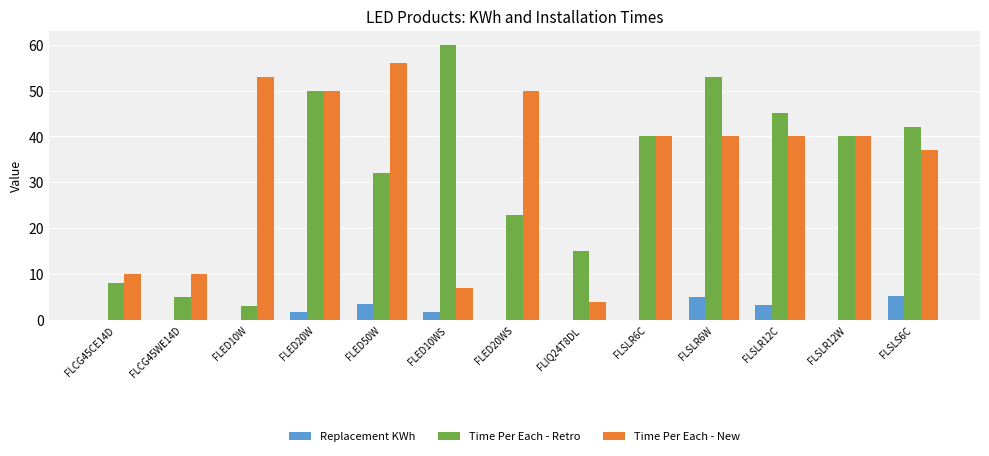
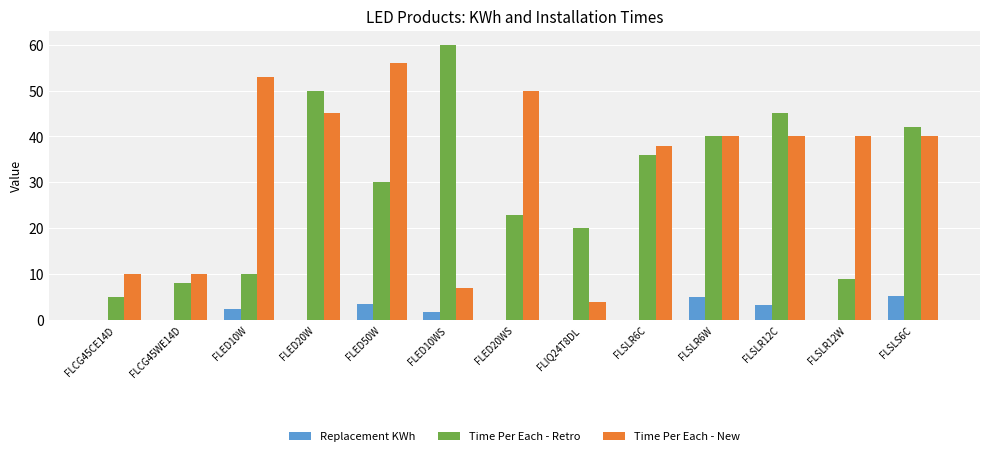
  {
    "Replacement KWh": {
-     "FLED10W": 0,
-     "FLED20W": 2,
+     "FLED10W": 2,
+     "FLED20W": 0,
      "FLED50W": 4,
      "FLED10WS": 2,
      "FLSLR6W": 5,
      "FLSLR12C": 3,
      "FLSLS6C": 5
    },
    "Time Per Each - Retro": {
-     "FLCG45CE14D": 8,
-     "FLCG45WE14D": 5,
-     "FLED10W": 3,
+     "FLCG45CE14D": 5,
+     "FLCG45WE14D": 8,
+     "FLED10W": 10,
      "FLED20W": 50,
-     "FLED50W": 32,
+     "FLED50W": 30,
      "FLED10WS": 60,
      "FLED20WS": 23,
-     "FLIQ24T8DL": 15,
-     "FLSLR6C": 40,
-     "FLSLR6W": 53,
+     "FLIQ24T8DL": 20,
+     "FLSLR6C": 36,
+     "FLSLR6W": 40,
      "FLSLR12C": 45,
-     "FLSLR12W": 40,
+     "FLSLR12W": 9,
      "FLSLS6C": 42
    },
    "Time Per Each - New": {
      "FLCG45CE14D": 10,
      "FLCG45WE14D": 10,
      "FLED10W": 53,
-     "FLED20W": 50,
+     "FLED20W": 45,
      "FLED50W": 56,
      "FLED10WS": 7,
      "FLED20WS": 50,
      "FLIQ24T8DL": 4,
-     "FLSLR6C": 40,
+     "FLSLR6C": 38,
      "FLSLR6W": 40,
      "FLSLR12C": 40,
      "FLSLR12W": 40,
-     "FLSLS6C": 37
+     "FLSLS6C": 40
    }
  }
